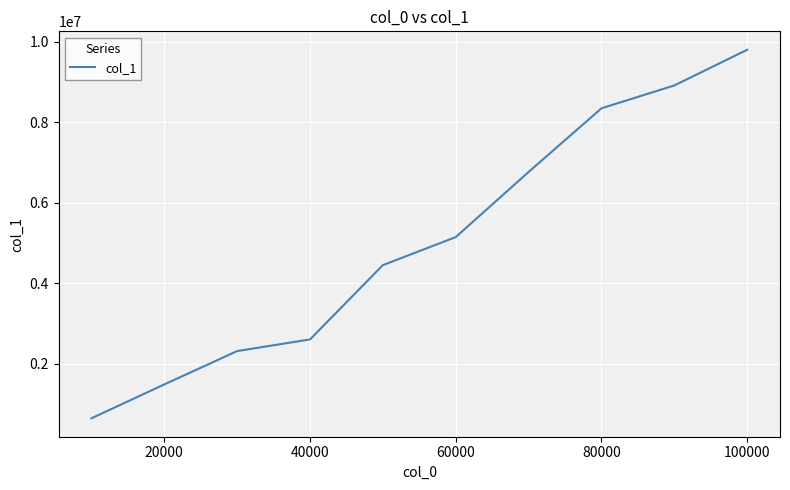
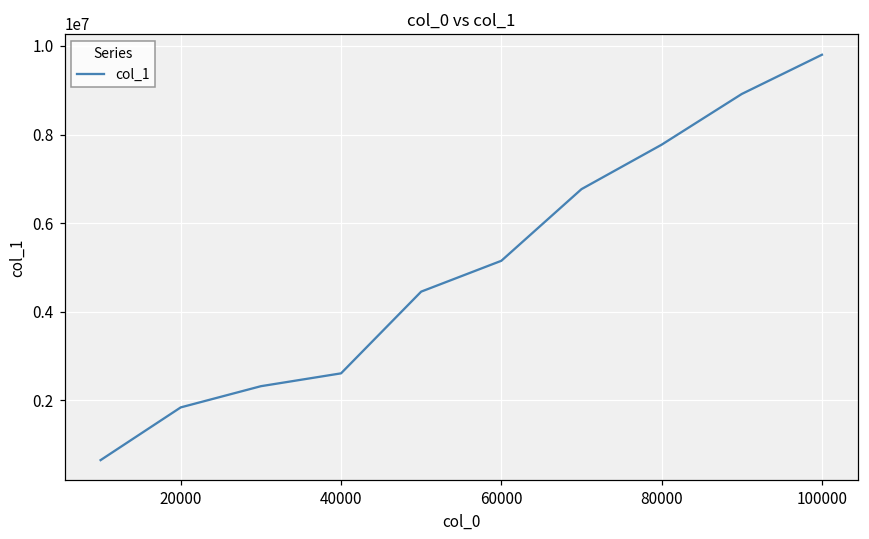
  {
-   "20000": 1500000,
+   "20000": 1800000,
    "40000": 2600000,
    "60000": 5100000,
-   "80000": 8300000,
+   "80000": 7800000,
    "100000": 9800000
  }
